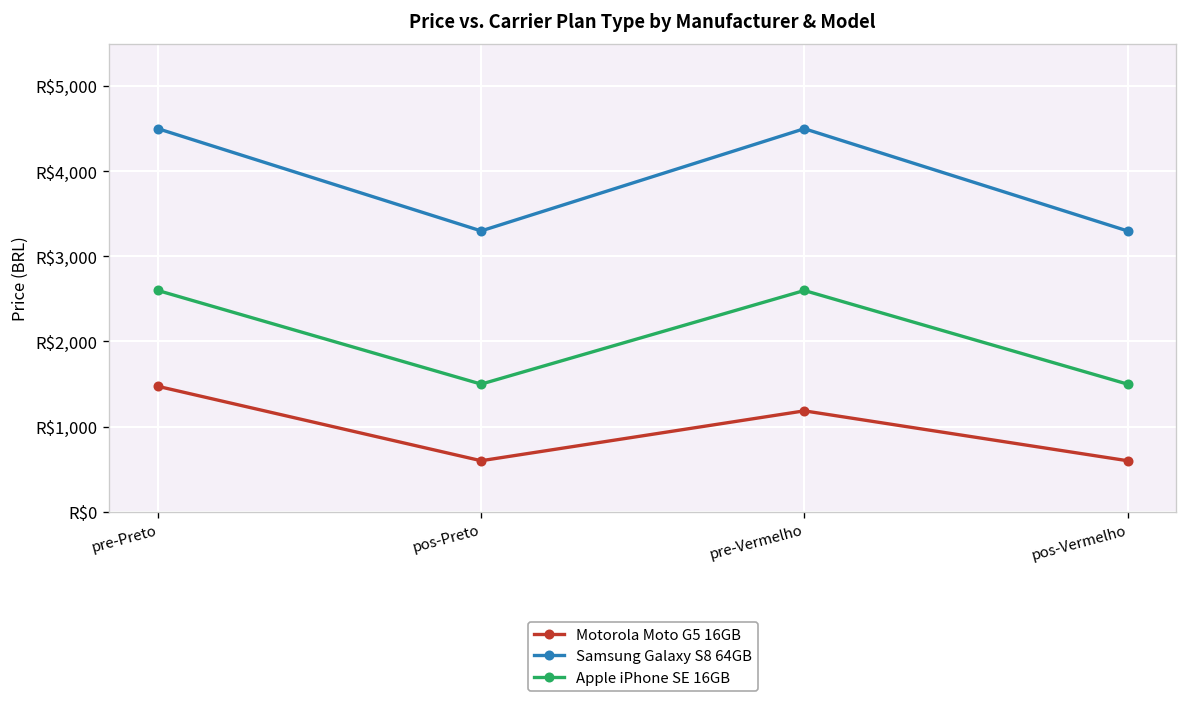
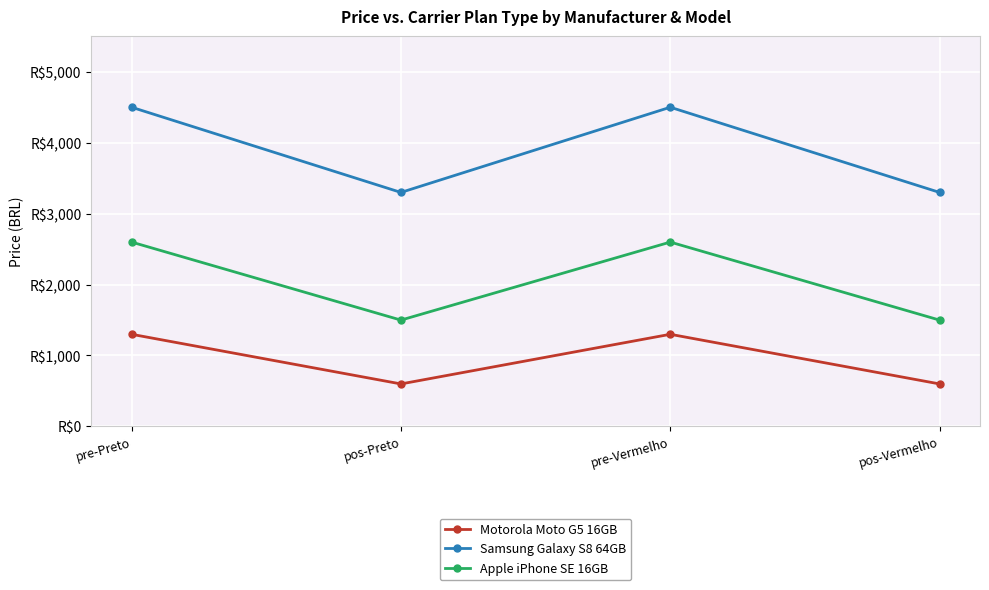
  {
    "Motorola Moto G5 16GB": {
-     "pre-Preto": "R$1,500",
+     "pre-Preto": "R$1,300",
      "pos-Preto": "R$600",
-     "pre-Vermelho": "R$1,200",
+     "pre-Vermelho": "R$1,300",
      "pos-Vermelho": "R$600"
    },
    "Samsung Galaxy S8 64GB": {
      "pre-Preto": "R$4,500",
      "pos-Preto": "R$3,300",
      "pre-Vermelho": "R$4,500",
      "pos-Vermelho": "R$3,300"
    },
    "Apple iPhone SE 16GB": {
      "pre-Preto": "R$2,600",
      "pos-Preto": "R$1,500",
      "pre-Vermelho": "R$2,600",
      "pos-Vermelho": "R$1,500"
    }
  }
